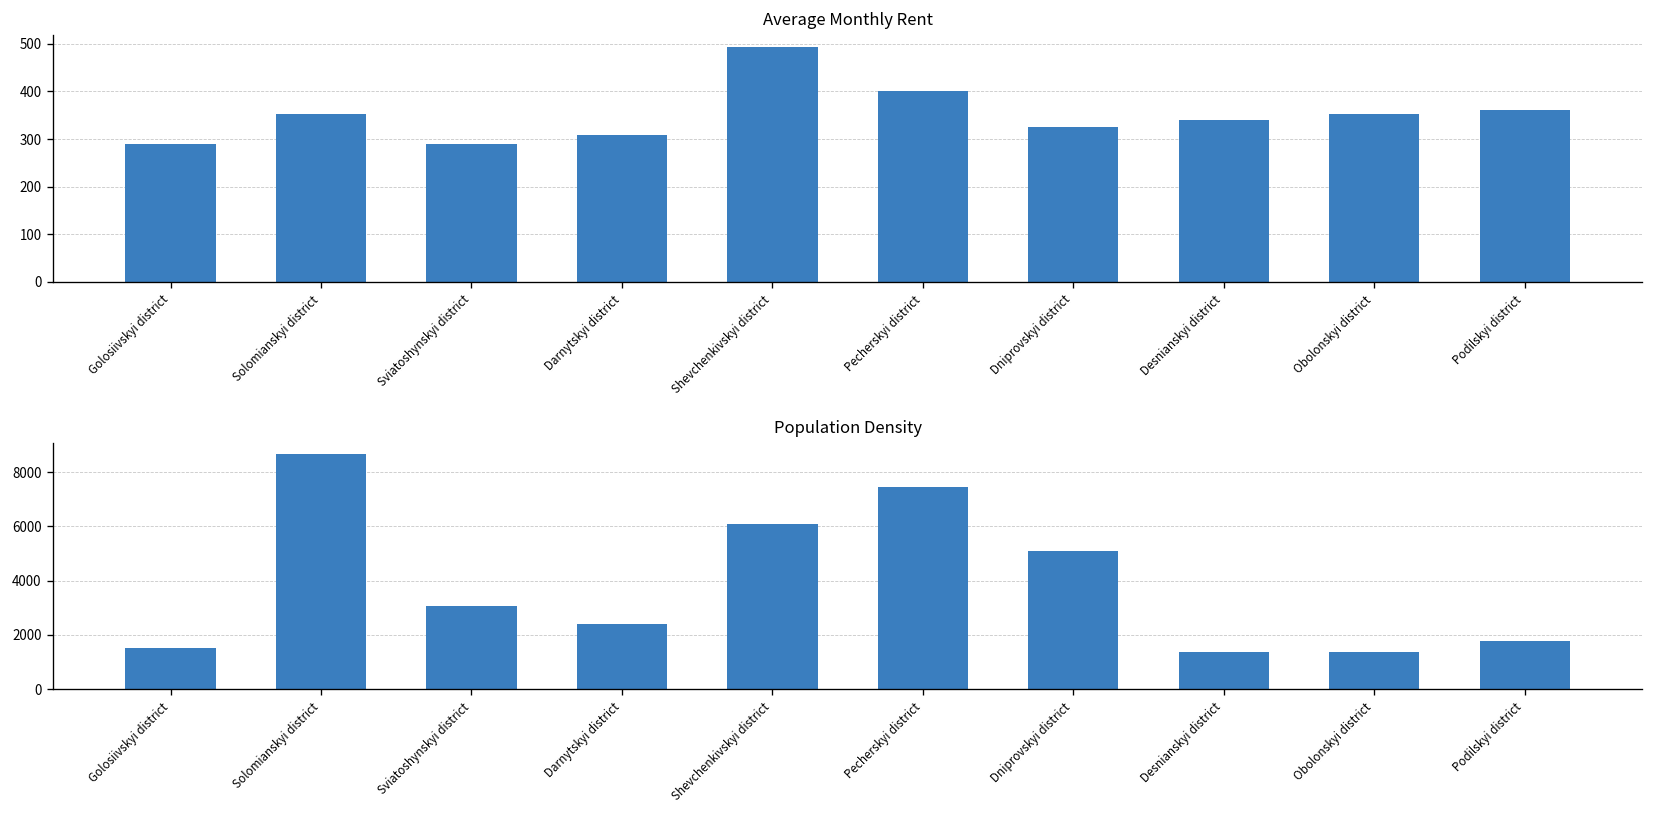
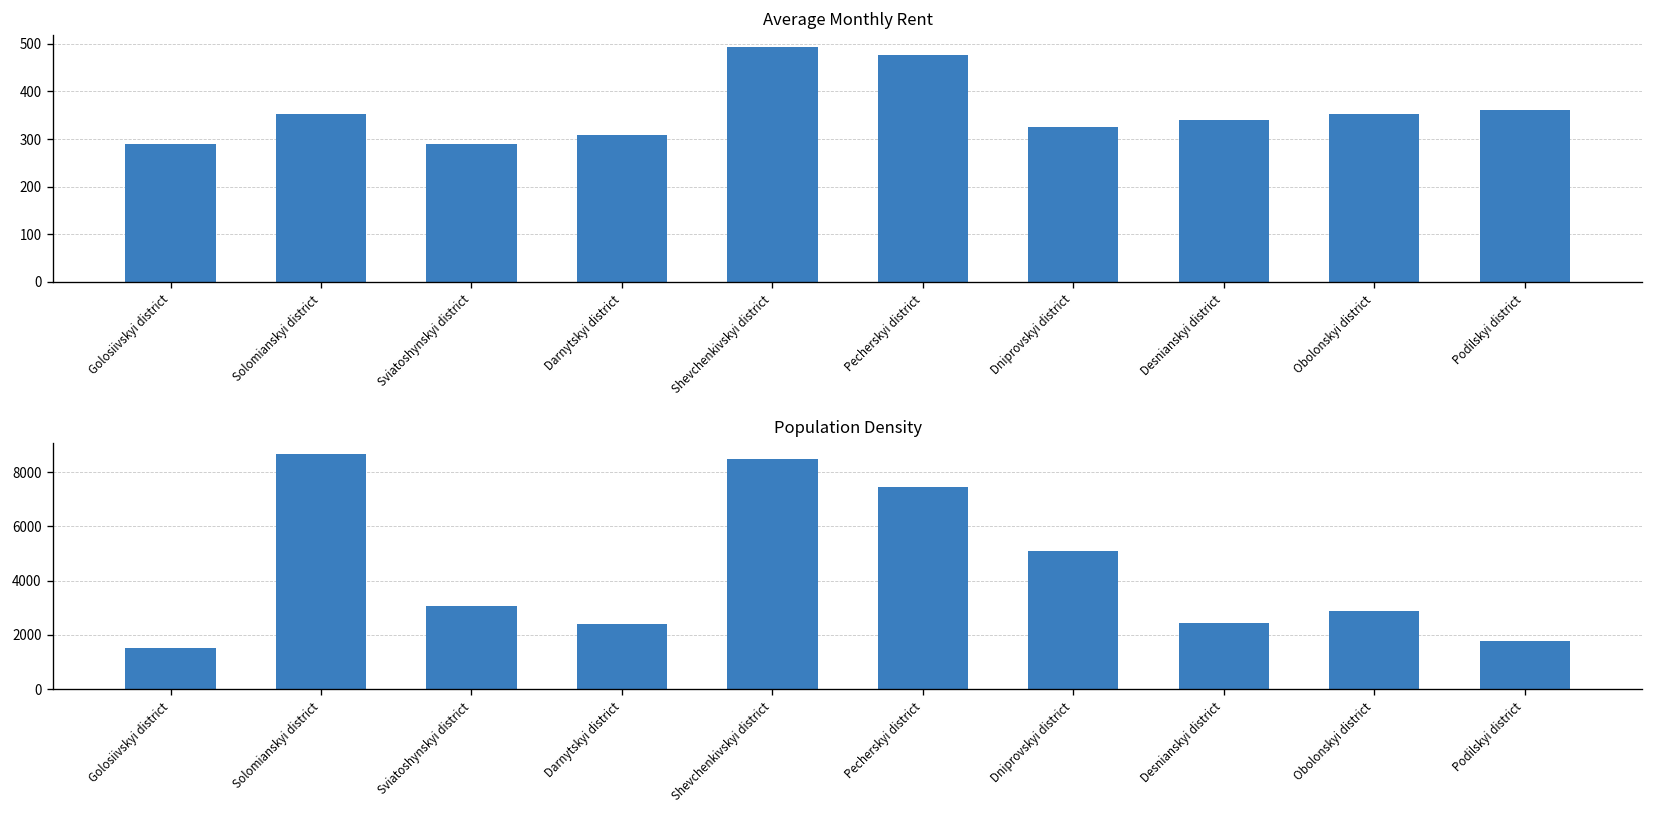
  {
    "Average Monthly Rent": {
      "Golosiivskyi district": 290,
      "Solomianskyi district": 350,
      "Sviatoshynskyi district": 290,
      "Darnytskyi district": 310,
      "Shevchenkivskyi district": 490,
-     "Pecherskyi district": 400,
+     "Pecherskyi district": 480,
      "Dniprovskyi district": 320,
      "Desnianskyi district": 340,
      "Obolonskyi district": 350,
      "Podilskyi district": 360
    },
    "Population Density": {
      "Golosiivskyi district": 1500,
      "Solomianskyi district": 8700,
      "Sviatoshynskyi district": 3100,
      "Darnytskyi district": 2400,
-     "Shevchenkivskyi district": 6100,
+     "Shevchenkivskyi district": 8500,
      "Pecherskyi district": 7400,
      "Dniprovskyi district": 5100,
-     "Desnianskyi district": 1400,
-     "Obolonskyi district": 1400,
+     "Desnianskyi district": 2500,
+     "Obolonskyi district": 2900,
      "Podilskyi district": 1800
    }
  }
